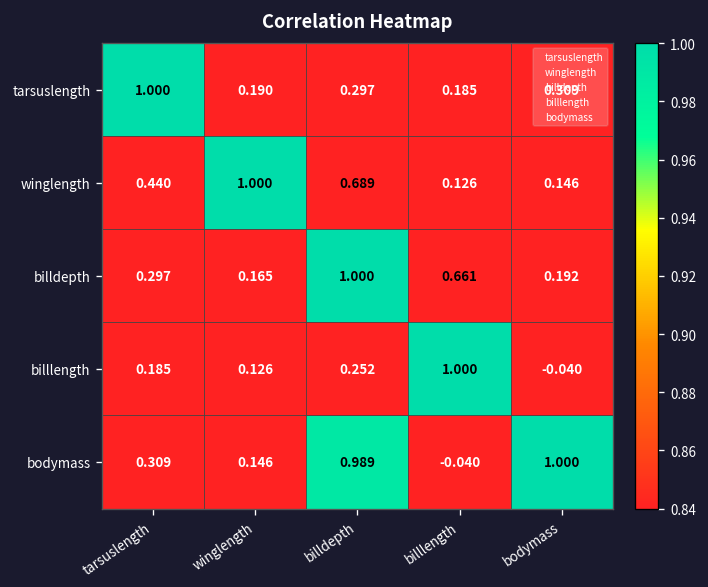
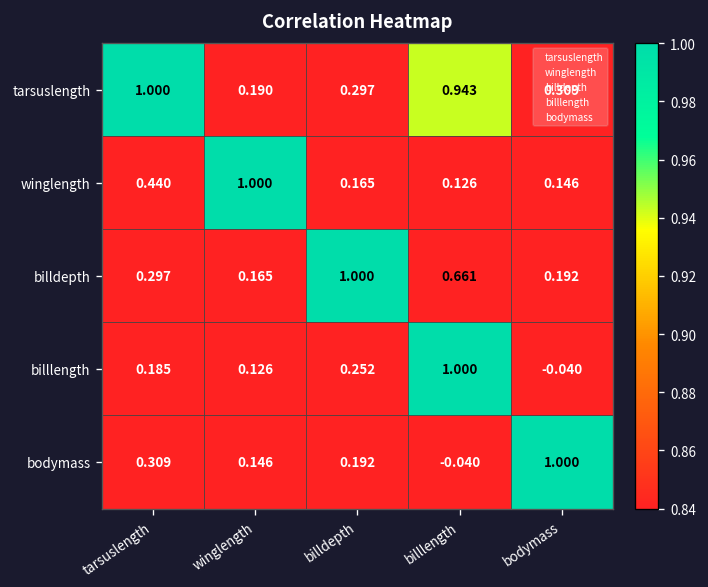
  {
    "tarsuslength": {
      "tarsuslength": 1.000,
      "winglength": 0.190,
      "billdepth": 0.297,
-     "billlength": 0.185
+     "billlength": 0.943
    },
    "winglength": {
      "tarsuslength": 0.440,
      "winglength": 1.000,
-     "billdepth": 0.689,
+     "billdepth": 0.165,
      "billlength": 0.126,
      "bodymass": 0.146
    },
    "billdepth": {
      "tarsuslength": 0.297,
      "winglength": 0.165,
      "billdepth": 1.000,
      "billlength": 0.661,
      "bodymass": 0.192
    },
    "billlength": {
      "tarsuslength": 0.185,
      "winglength": 0.126,
      "billdepth": 0.252,
      "billlength": 1.000,
      "bodymass": -0.040
    },
    "bodymass": {
      "tarsuslength": 0.309,
      "winglength": 0.146,
-     "billdepth": 0.989,
+     "billdepth": 0.192,
      "billlength": -0.040,
      "bodymass": 1.000
    }
  }
